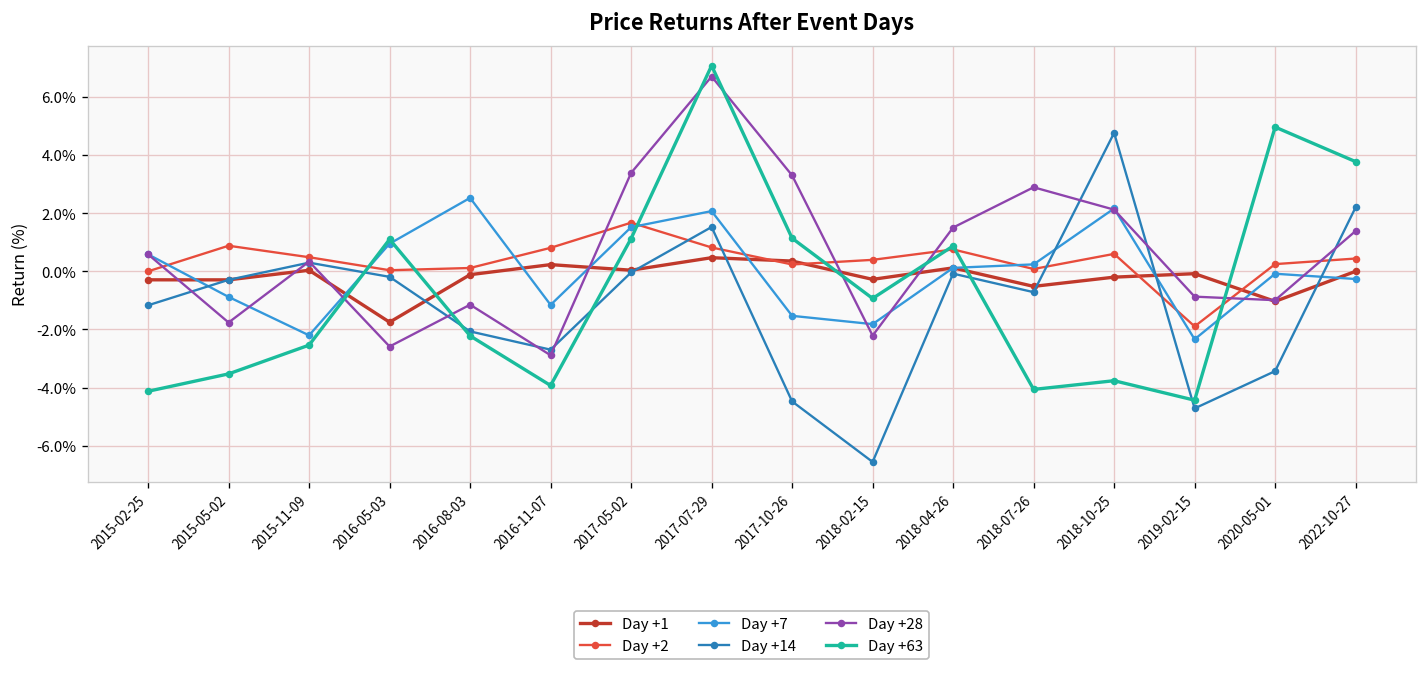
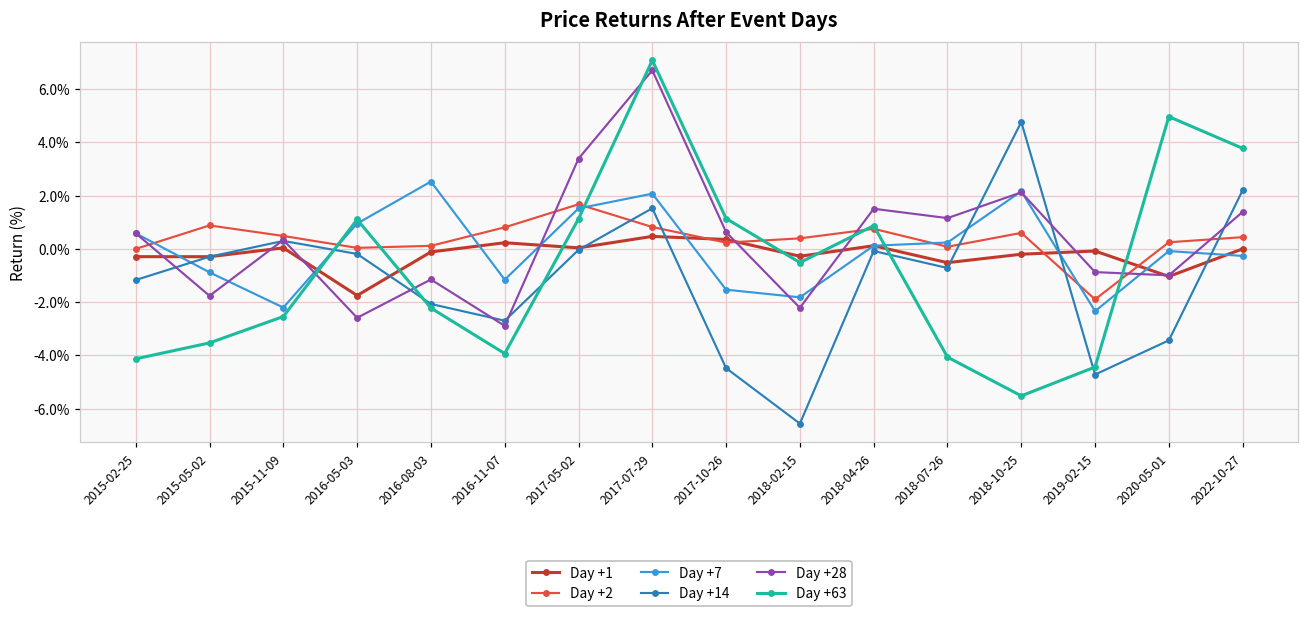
  {
    "Day +28": {
      "2015-05-02": "-1.8%",
      "2016-05-03": "-2.6%",
      "2016-08-03": "-1.1%",
      "2016-11-07": "-2.9%",
      "2017-05-02": "3.4%",
      "2017-07-29": "6.7%",
-     "2017-10-26": "3.3%",
+     "2017-10-26": "0.6%",
      "2018-02-15": "-2.2%",
      "2018-04-26": "1.5%",
-     "2018-07-26": "2.9%",
+     "2018-07-26": "1.2%",
      "2019-02-15": "-0.9%",
      "2022-10-27": "1.4%"
    },
    "Day +63": {
      "2015-02-25": "-4.1%",
      "2015-05-02": "-3.5%",
      "2015-11-09": "-2.5%",
      "2016-05-03": "1.1%",
      "2016-08-03": "-2.2%",
      "2016-11-07": "-3.9%",
      "2017-05-02": "1.1%",
      "2017-07-29": "7.1%",
      "2017-10-26": "1.1%",
-     "2018-02-15": "-0.9%",
+     "2018-02-15": "-0.5%",
      "2018-04-26": "0.9%",
      "2018-07-26": "-4.1%",
-     "2018-10-25": "-3.8%",
+     "2018-10-25": "-5.5%",
      "2019-02-15": "-4.4%",
      "2020-05-01": "5.0%",
      "2022-10-27": "3.8%"
    }
  }
